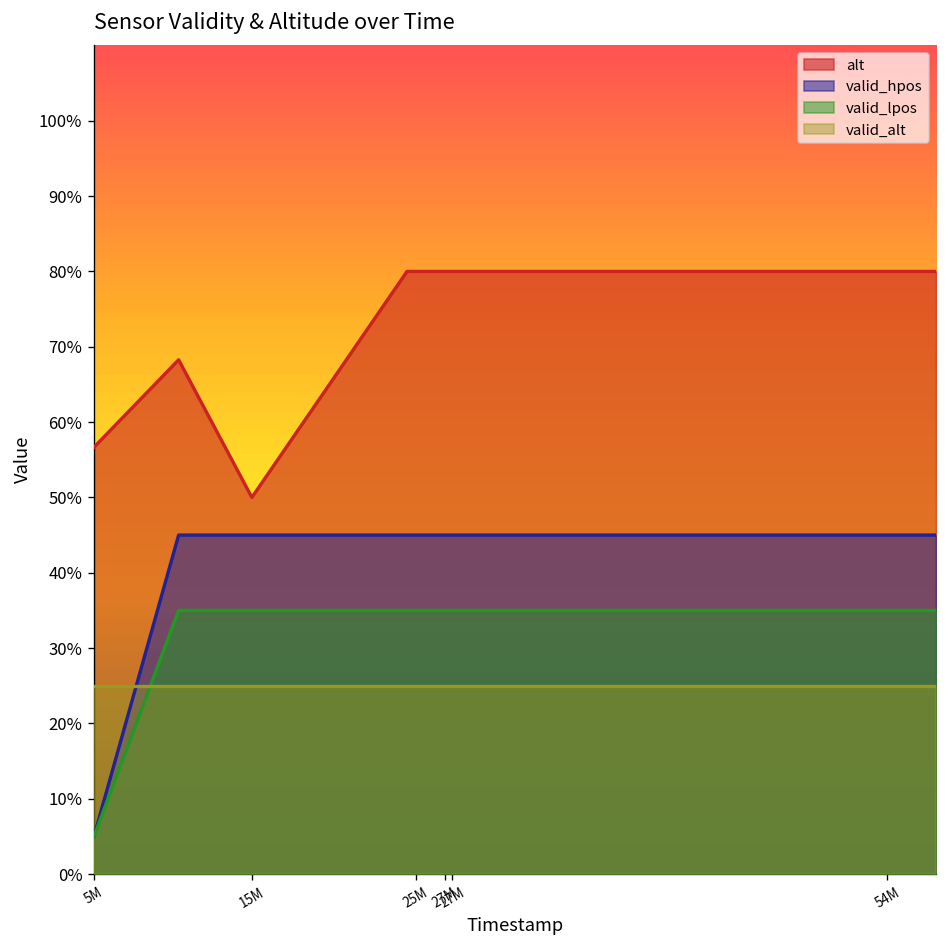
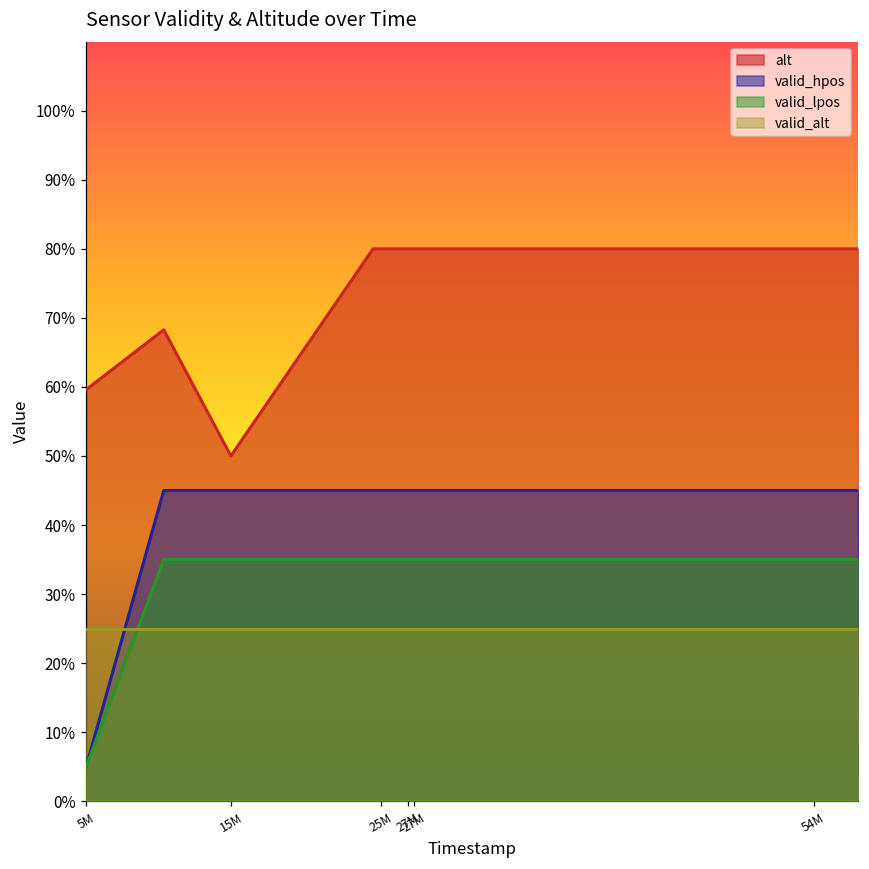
  {
    "alt": {
-     "5M": "57%",
+     "5M": "60%",
      "15M": "50%",
      "25M": "80%",
      "54M": "80%"
    },
    "valid_hpos": {
      "15M": "45%",
      "25M": "45%",
      "54M": "45%"
    },
    "valid_lpos": {
      "15M": "35%",
      "25M": "35%",
      "54M": "35%"
    },
    "valid_alt": {
      "5M": "25%",
      "15M": "25%",
      "25M": "25%",
      "54M": "25%"
    }
  }
